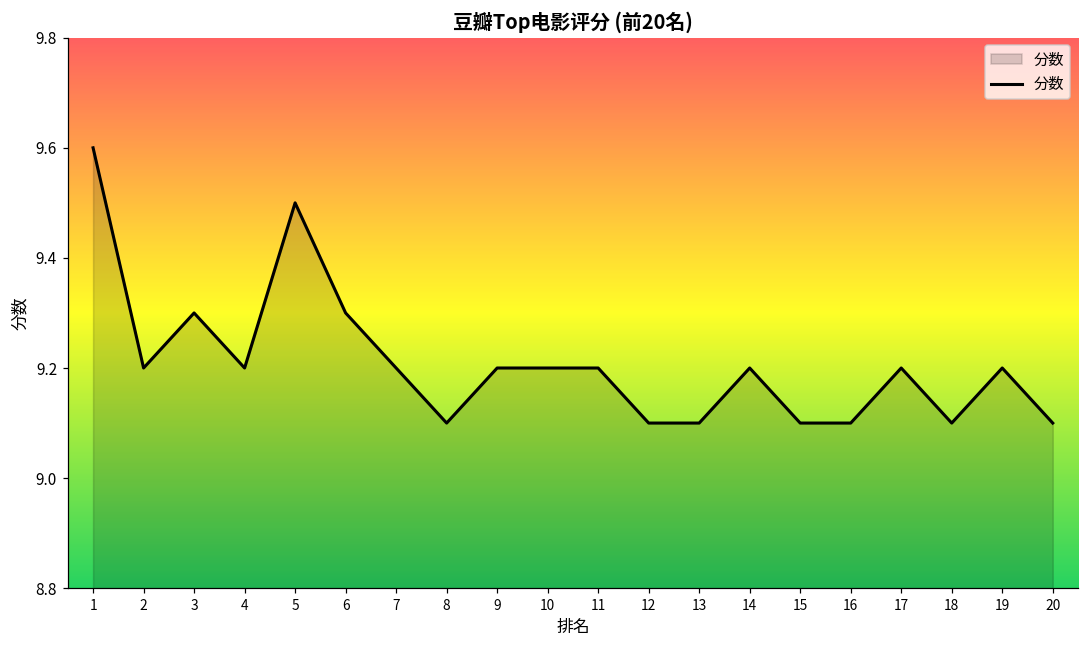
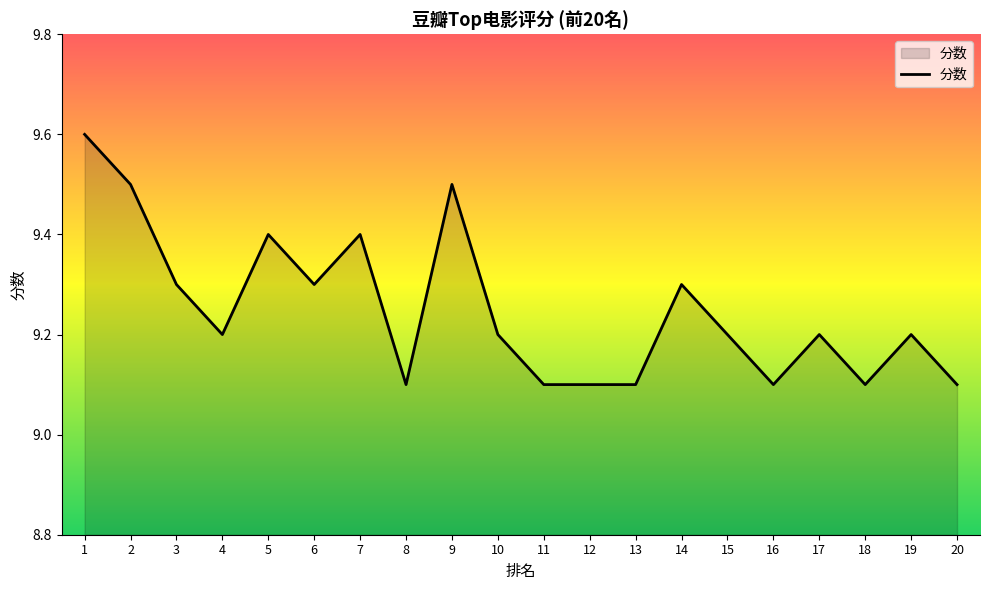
  {
    "1": 9.6,
-   "2": 9.2,
+   "2": 9.5,
    "3": 9.3,
    "4": 9.2,
-   "5": 9.5,
+   "5": 9.4,
    "6": 9.3,
-   "7": 9.2,
+   "7": 9.4,
    "8": 9.1,
-   "9": 9.2,
+   "9": 9.5,
    "10": 9.2,
-   "11": 9.2,
+   "11": 9.1,
    "12": 9.1,
    "13": 9.1,
-   "14": 9.2,
-   "15": 9.1,
+   "14": 9.3,
+   "15": 9.2,
    "16": 9.1,
    "17": 9.2,
    "18": 9.1,
    "19": 9.2,
    "20": 9.1
  }
